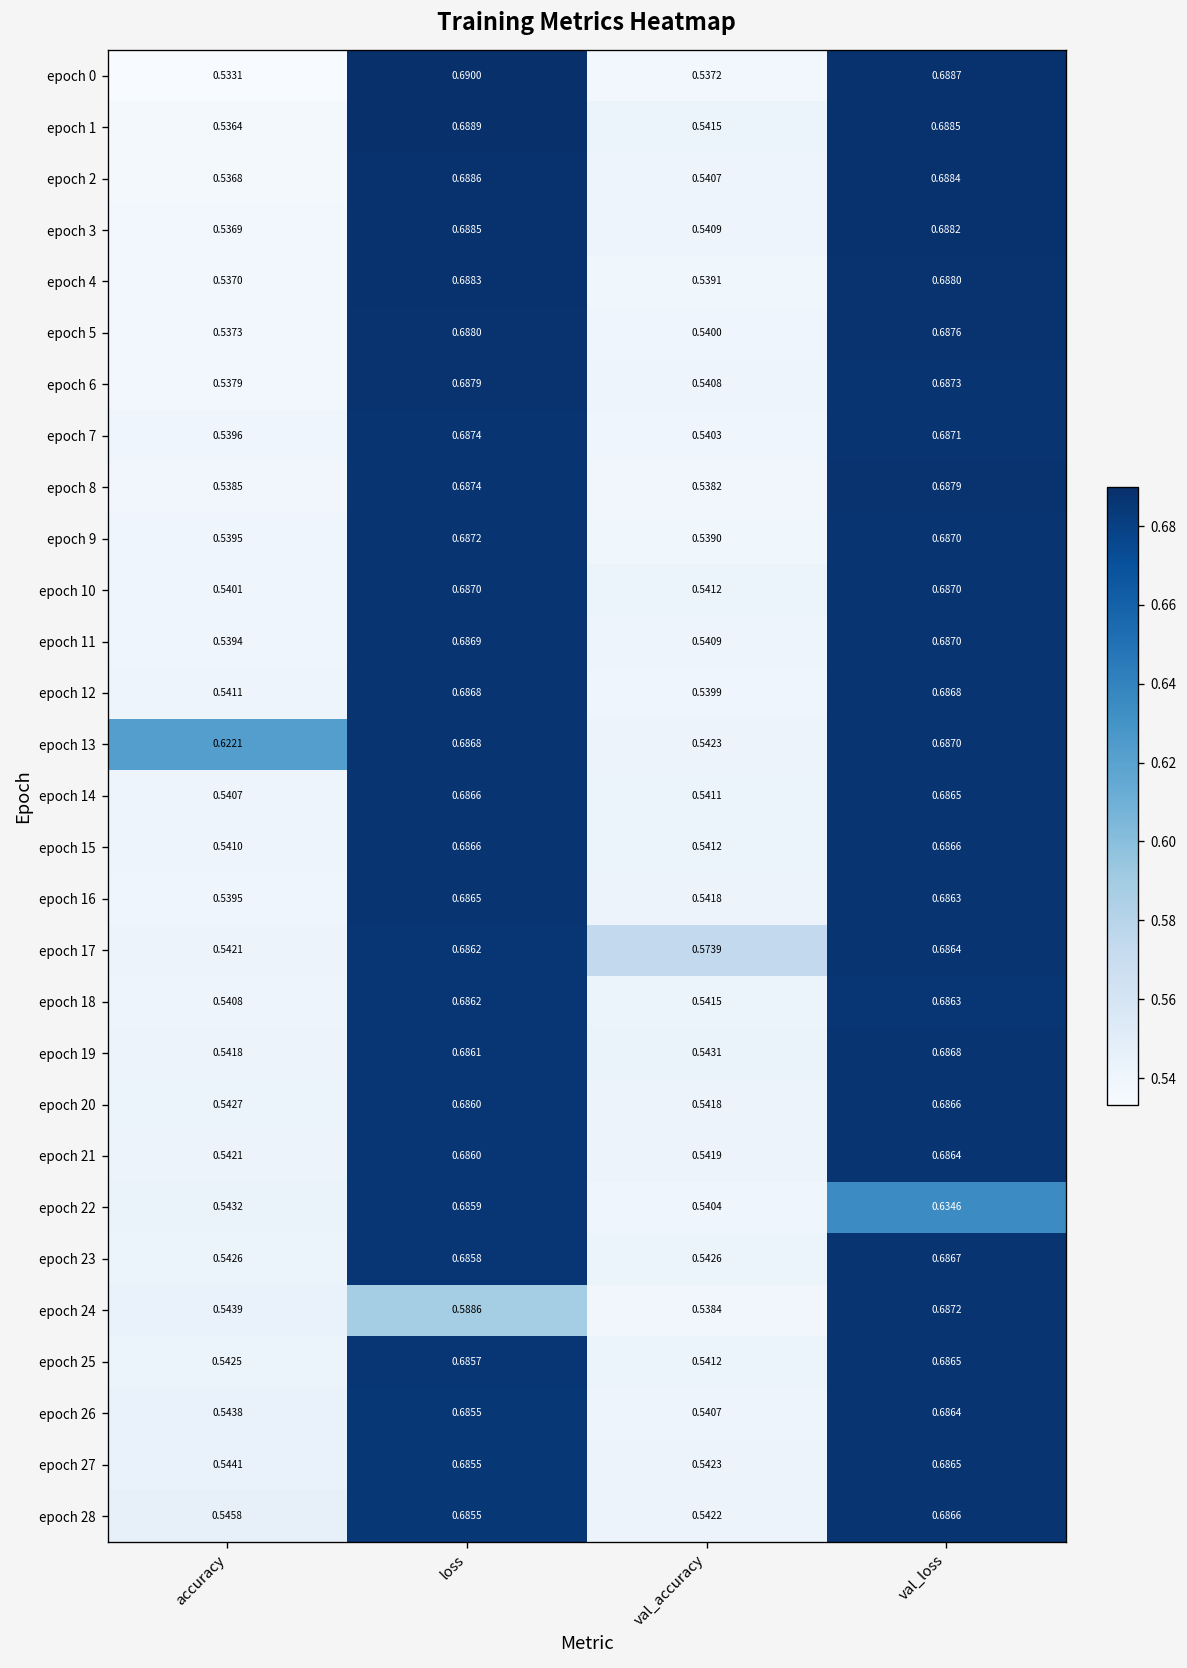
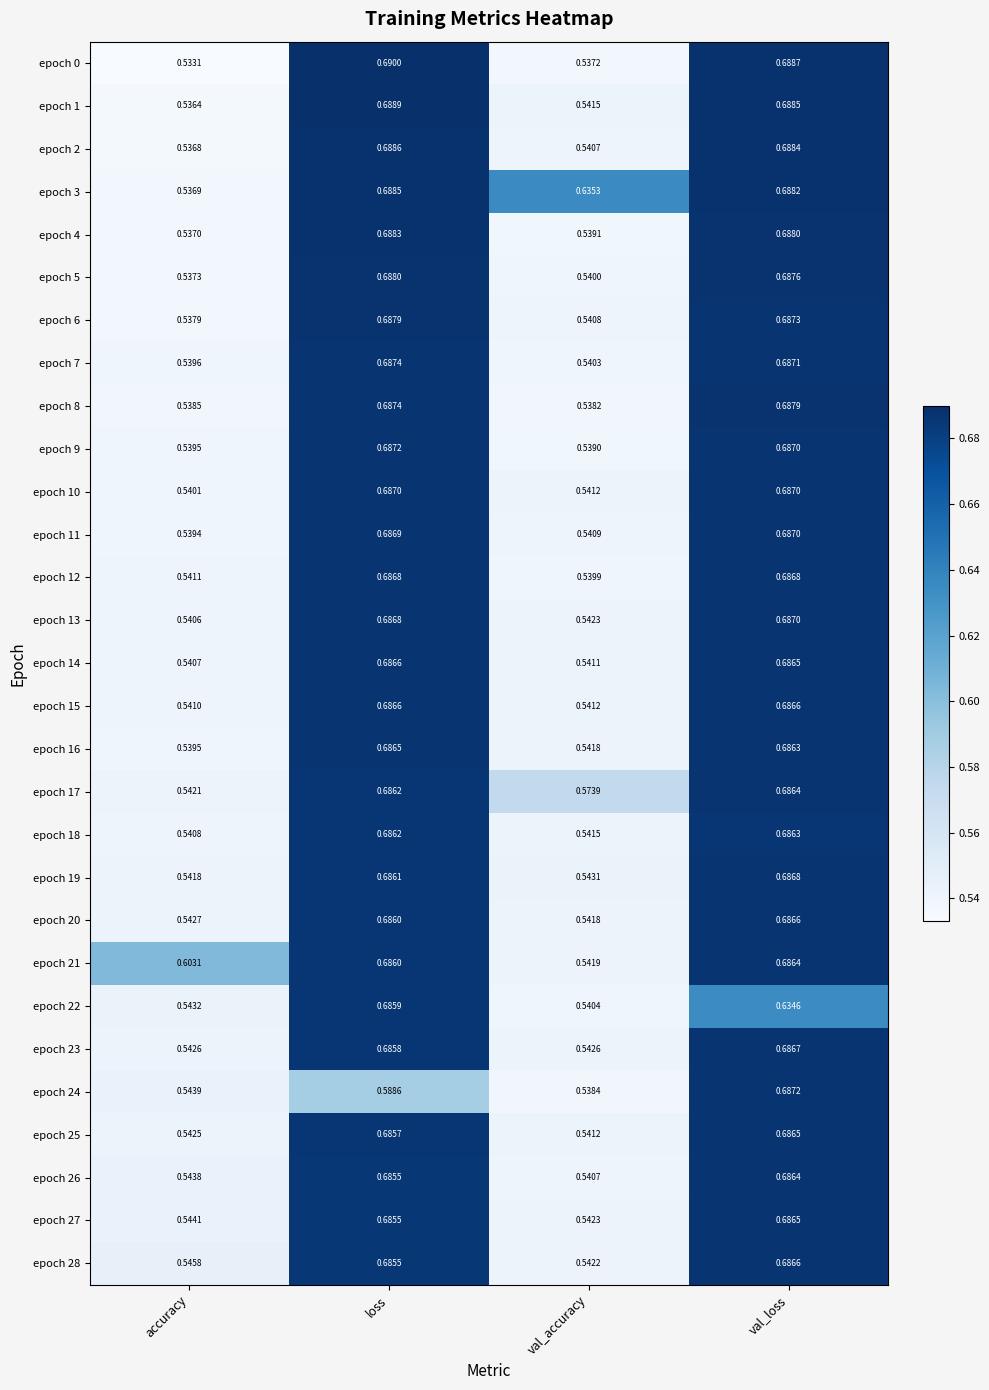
  {
    "epoch 0": {
      "accuracy": 0.5331,
      "loss": 0.6900,
      "val_accuracy": 0.5372,
      "val_loss": 0.6887
    },
    "epoch 1": {
      "accuracy": 0.5364,
      "loss": 0.6889,
      "val_accuracy": 0.5415,
      "val_loss": 0.6885
    },
    "epoch 2": {
      "accuracy": 0.5368,
      "loss": 0.6886,
      "val_accuracy": 0.5407,
      "val_loss": 0.6884
    },
    "epoch 3": {
      "accuracy": 0.5369,
      "loss": 0.6885,
-     "val_accuracy": 0.5409,
+     "val_accuracy": 0.6353,
      "val_loss": 0.6882
    },
    "epoch 4": {
      "accuracy": 0.5370,
      "loss": 0.6883,
      "val_accuracy": 0.5391,
      "val_loss": 0.6880
    },
    "epoch 5": {
      "accuracy": 0.5373,
      "loss": 0.6880,
      "val_accuracy": 0.5400,
      "val_loss": 0.6876
    },
    "epoch 6": {
      "accuracy": 0.5379,
      "loss": 0.6879,
      "val_accuracy": 0.5408,
      "val_loss": 0.6873
    },
    "epoch 7": {
      "accuracy": 0.5396,
      "loss": 0.6874,
      "val_accuracy": 0.5403,
      "val_loss": 0.6871
    },
    "epoch 8": {
      "accuracy": 0.5385,
      "loss": 0.6874,
      "val_accuracy": 0.5382,
      "val_loss": 0.6879
    },
    "epoch 9": {
      "accuracy": 0.5395,
      "loss": 0.6872,
      "val_accuracy": 0.5390,
      "val_loss": 0.6870
    },
    "epoch 10": {
      "accuracy": 0.5401,
      "loss": 0.6870,
      "val_accuracy": 0.5412,
      "val_loss": 0.6870
    },
    "epoch 11": {
      "accuracy": 0.5394,
      "loss": 0.6869,
      "val_accuracy": 0.5409,
      "val_loss": 0.6870
    },
    "epoch 12": {
      "accuracy": 0.5411,
      "loss": 0.6868,
      "val_accuracy": 0.5399,
      "val_loss": 0.6868
    },
    "epoch 13": {
-     "accuracy": 0.6221,
+     "accuracy": 0.5406,
      "loss": 0.6868,
      "val_accuracy": 0.5423,
      "val_loss": 0.6870
    },
    "epoch 14": {
      "accuracy": 0.5407,
      "loss": 0.6866,
      "val_accuracy": 0.5411,
      "val_loss": 0.6865
    },
    "epoch 15": {
      "accuracy": 0.5410,
      "loss": 0.6866,
      "val_accuracy": 0.5412,
      "val_loss": 0.6866
    },
    "epoch 16": {
      "accuracy": 0.5395,
      "loss": 0.6865,
      "val_accuracy": 0.5418,
      "val_loss": 0.6863
    },
    "epoch 17": {
      "accuracy": 0.5421,
      "loss": 0.6862,
      "val_accuracy": 0.5739,
      "val_loss": 0.6864
    },
    "epoch 18": {
      "accuracy": 0.5408,
      "loss": 0.6862,
      "val_accuracy": 0.5415,
      "val_loss": 0.6863
    },
    "epoch 19": {
      "accuracy": 0.5418,
      "loss": 0.6861,
      "val_accuracy": 0.5431,
      "val_loss": 0.6868
    },
    "epoch 20": {
      "accuracy": 0.5427,
      "loss": 0.6860,
      "val_accuracy": 0.5418,
      "val_loss": 0.6866
    },
    "epoch 21": {
-     "accuracy": 0.5421,
+     "accuracy": 0.6031,
      "loss": 0.6860,
      "val_accuracy": 0.5419,
      "val_loss": 0.6864
    },
    "epoch 22": {
      "accuracy": 0.5432,
      "loss": 0.6859,
      "val_accuracy": 0.5404,
      "val_loss": 0.6346
    },
    "epoch 23": {
      "accuracy": 0.5426,
      "loss": 0.6858,
      "val_accuracy": 0.5426,
      "val_loss": 0.6867
    },
    "epoch 24": {
      "accuracy": 0.5439,
      "loss": 0.5886,
      "val_accuracy": 0.5384,
      "val_loss": 0.6872
    },
    "epoch 25": {
      "accuracy": 0.5425,
      "loss": 0.6857,
      "val_accuracy": 0.5412,
      "val_loss": 0.6865
    },
    "epoch 26": {
      "accuracy": 0.5438,
      "loss": 0.6855,
      "val_accuracy": 0.5407,
      "val_loss": 0.6864
    },
    "epoch 27": {
      "accuracy": 0.5441,
      "loss": 0.6855,
      "val_accuracy": 0.5423,
      "val_loss": 0.6865
    },
    "epoch 28": {
      "accuracy": 0.5458,
      "loss": 0.6855,
      "val_accuracy": 0.5422,
      "val_loss": 0.6866
    }
  }
